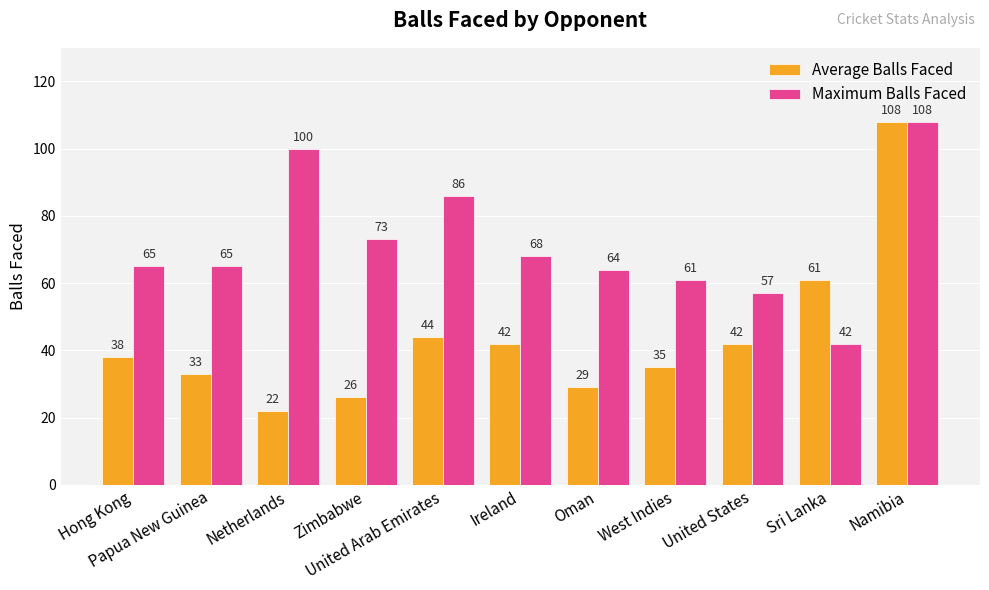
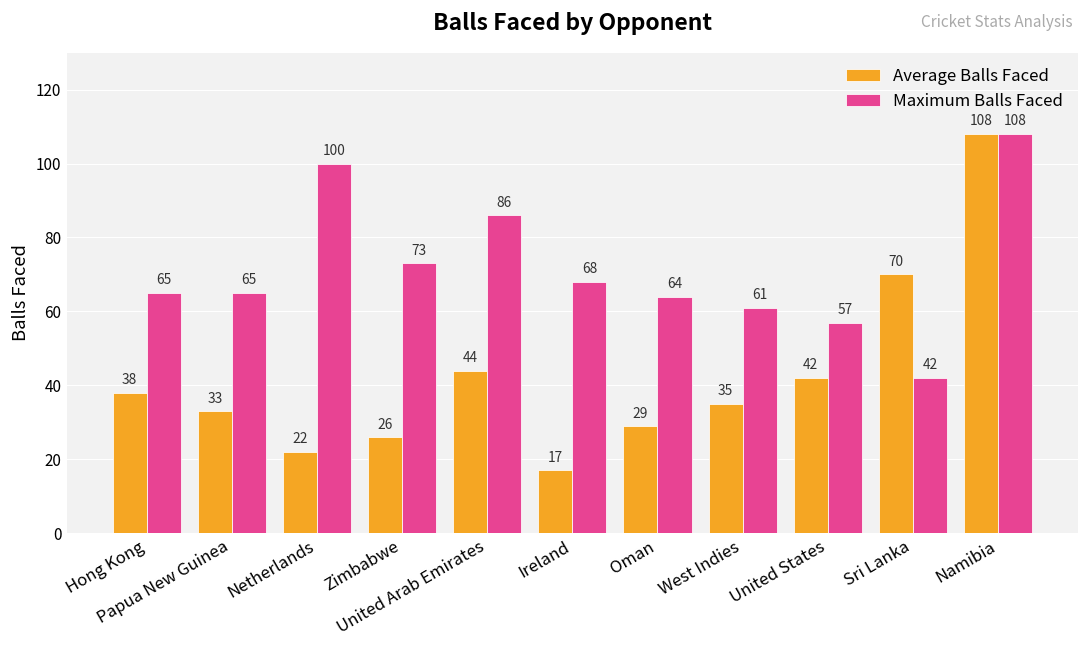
  {
    "Average Balls Faced": {
      "Hong Kong": 38,
      "Papua New Guinea": 33,
      "Netherlands": 22,
      "Zimbabwe": 26,
      "United Arab Emirates": 44,
-     "Ireland": 42,
+     "Ireland": 17,
      "Oman": 29,
      "West Indies": 35,
      "United States": 42,
-     "Sri Lanka": 61,
+     "Sri Lanka": 70,
      "Namibia": 108
    },
    "Maximum Balls Faced": {
      "Hong Kong": 65,
      "Papua New Guinea": 65,
      "Netherlands": 100,
      "Zimbabwe": 73,
      "United Arab Emirates": 86,
      "Ireland": 68,
      "Oman": 64,
      "West Indies": 61,
      "United States": 57,
      "Sri Lanka": 42,
      "Namibia": 108
    }
  }
